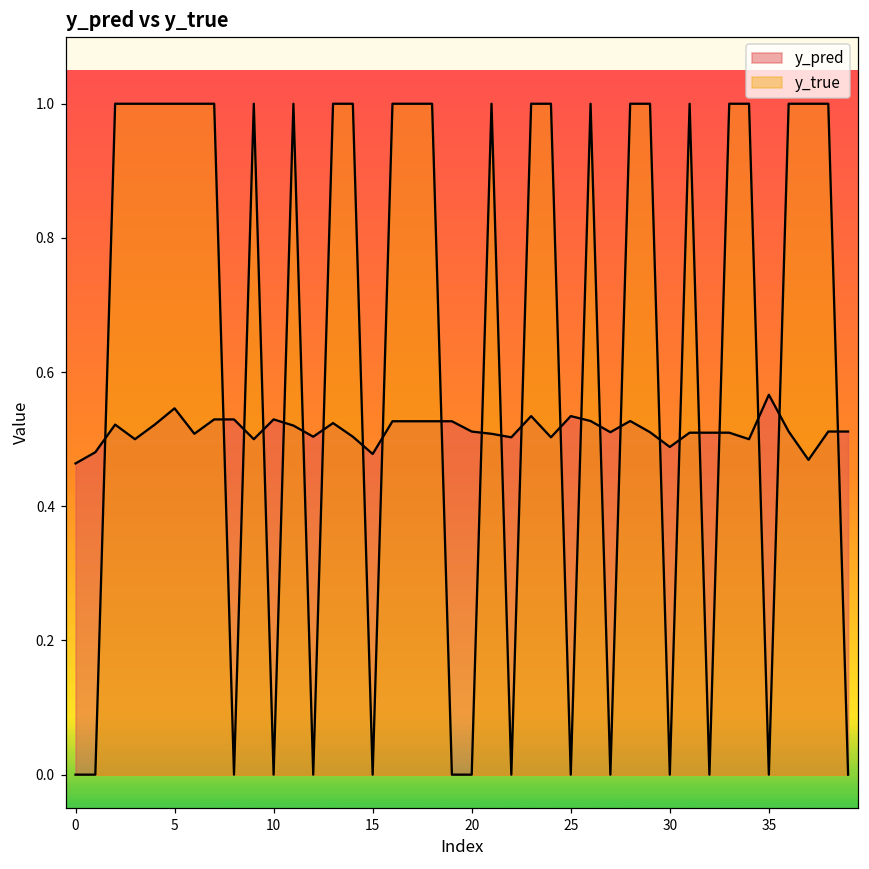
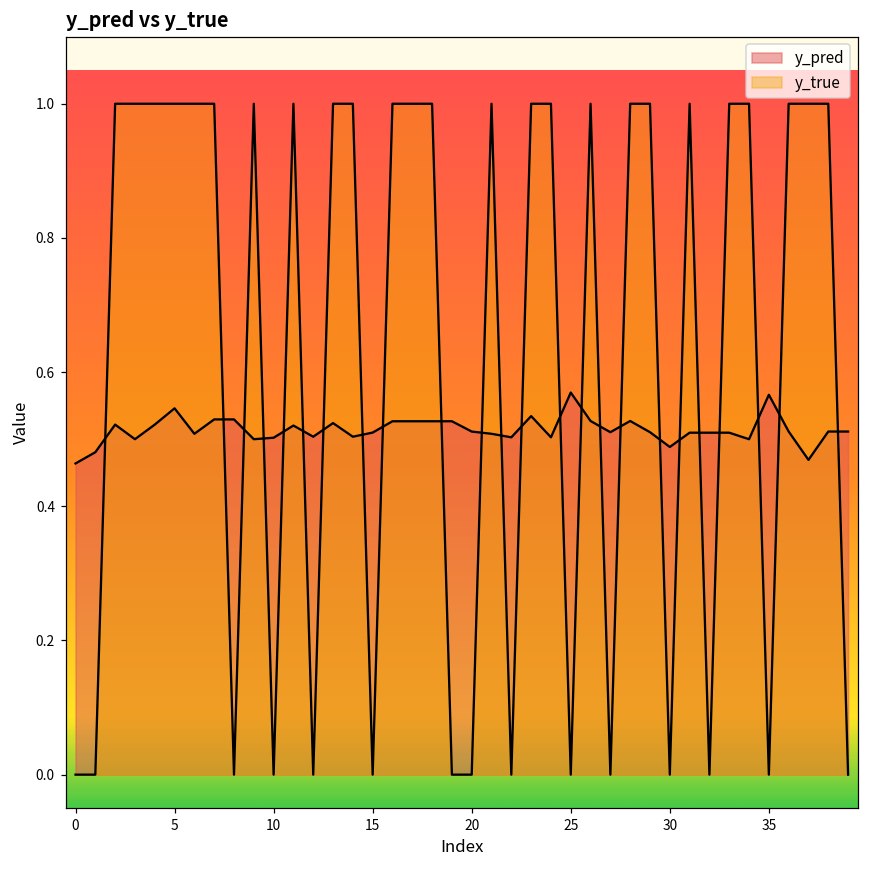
  {
    "y_pred": {
      "0": 0.46,
      "5": 0.55,
-     "10": 0.53,
-     "15": 0.48,
+     "10": 0.50,
+     "15": 0.51,
      "20": 0.51,
-     "25": 0.53,
+     "25": 0.57,
      "30": 0.49,
      "35": 0.57
    },
    "y_true": {
      "0": 0.00,
      "5": 1.00,
      "10": 0.00,
      "15": 0.00,
      "20": 0.00,
      "25": 0.00,
      "30": 0.00,
      "35": 0.00
    }
  }
